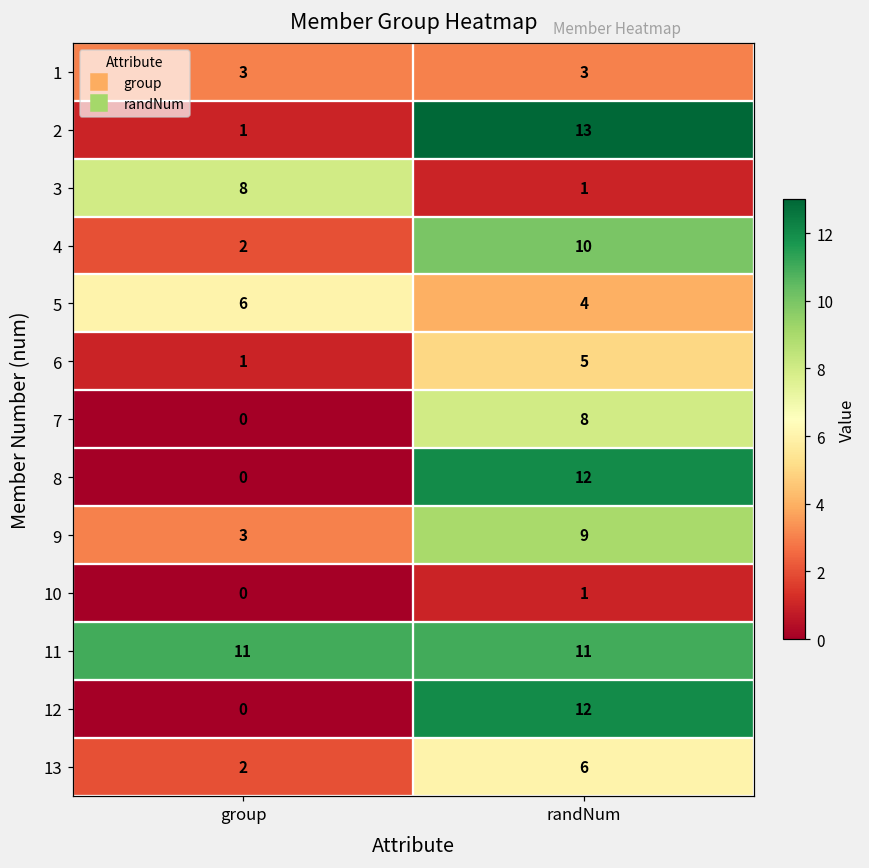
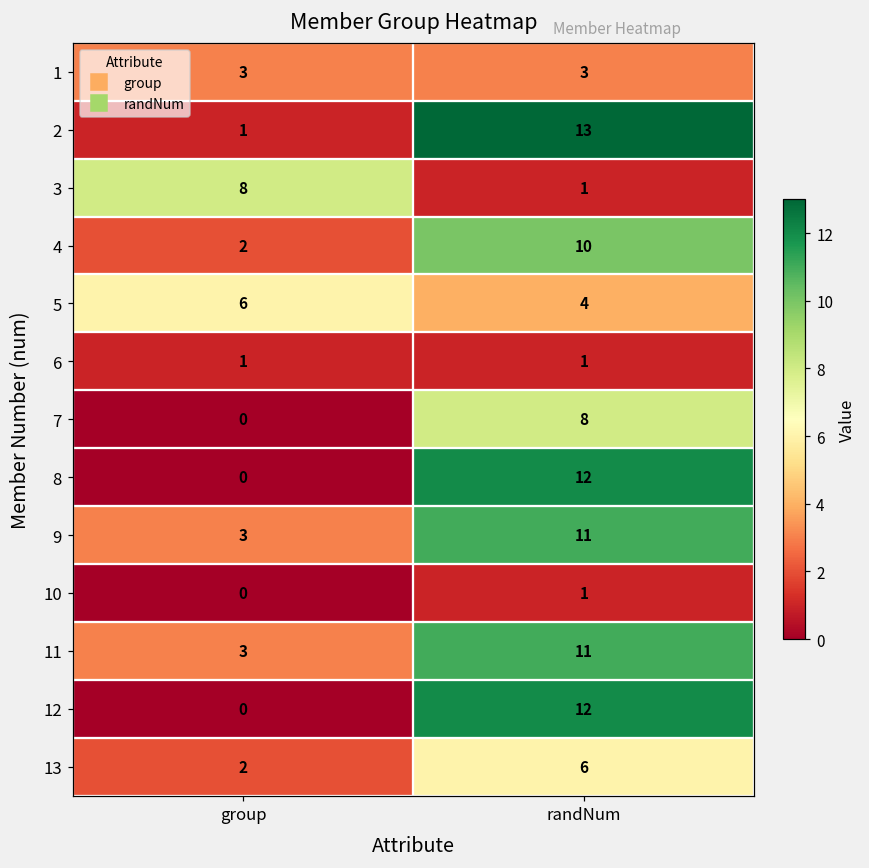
  {
    "1": {
      "group": 3,
      "randNum": 3
    },
    "2": {
      "group": 1,
      "randNum": 13
    },
    "3": {
      "group": 8,
      "randNum": 1
    },
    "4": {
      "group": 2,
      "randNum": 10
    },
    "5": {
      "group": 6,
      "randNum": 4
    },
    "6": {
      "group": 1,
-     "randNum": 5
+     "randNum": 1
    },
    "7": {
      "group": 0,
      "randNum": 8
    },
    "8": {
      "group": 0,
      "randNum": 12
    },
    "9": {
      "group": 3,
-     "randNum": 9
+     "randNum": 11
    },
    "10": {
      "group": 0,
      "randNum": 1
    },
    "11": {
-     "group": 11,
+     "group": 3,
      "randNum": 11
    },
    "12": {
      "group": 0,
      "randNum": 12
    },
    "13": {
      "group": 2,
      "randNum": 6
    }
  }
